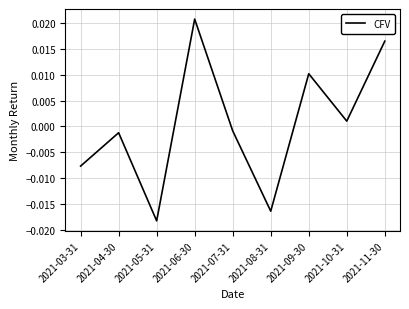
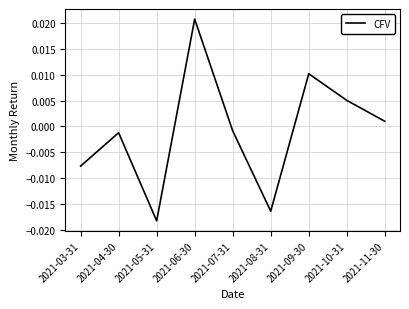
  {
    "2021-03-31": -0.008,
    "2021-04-30": -0.001,
    "2021-05-31": -0.018,
    "2021-06-30": 0.021,
    "2021-07-31": -0.001,
    "2021-08-31": -0.016,
    "2021-09-30": 0.010,
-   "2021-10-31": 0.001,
-   "2021-11-30": 0.017
+   "2021-10-31": 0.005,
+   "2021-11-30": 0.001
  }
